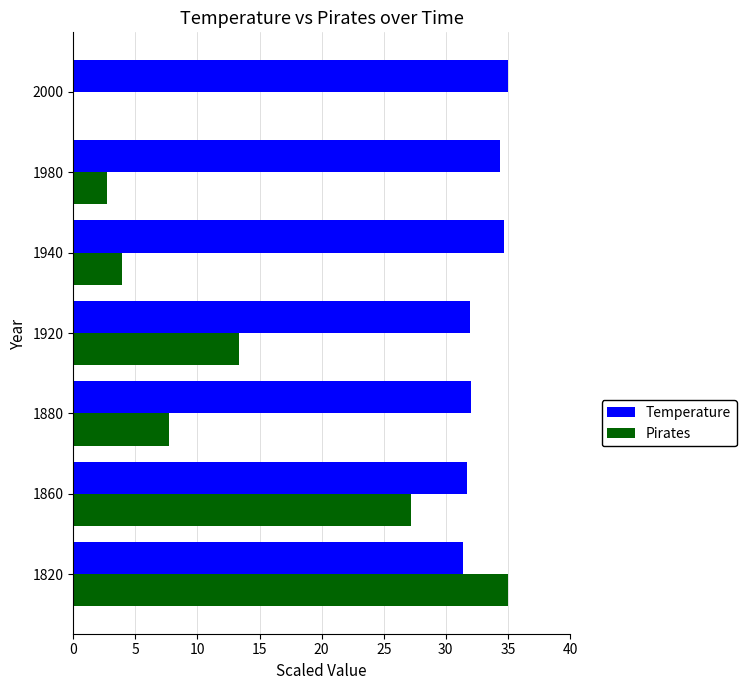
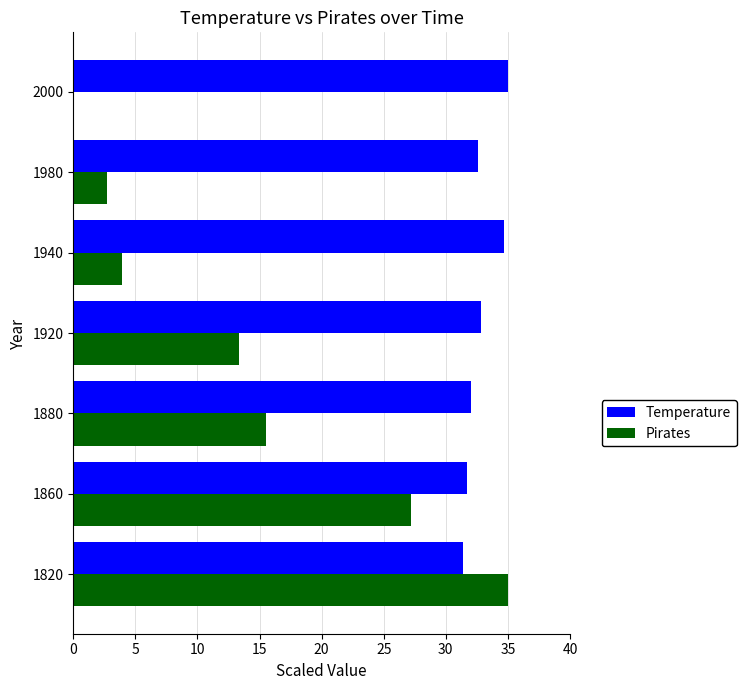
  {
    "Temperature": {
      "2000": 35.0,
-     "1980": 34.3,
+     "1980": 32.6,
      "1940": 34.7,
-     "1920": 31.9,
+     "1920": 32.8,
      "1880": 32.0,
      "1860": 31.7,
      "1820": 31.4
    },
    "Pirates": {
      "1980": 2.7,
      "1940": 3.9,
      "1920": 13.4,
-     "1880": 7.7,
+     "1880": 15.6,
      "1860": 27.2,
      "1820": 35.0
    }
  }
